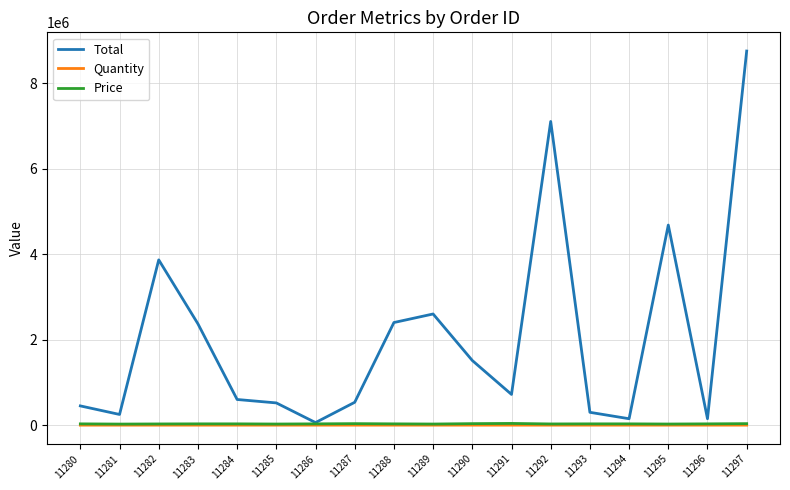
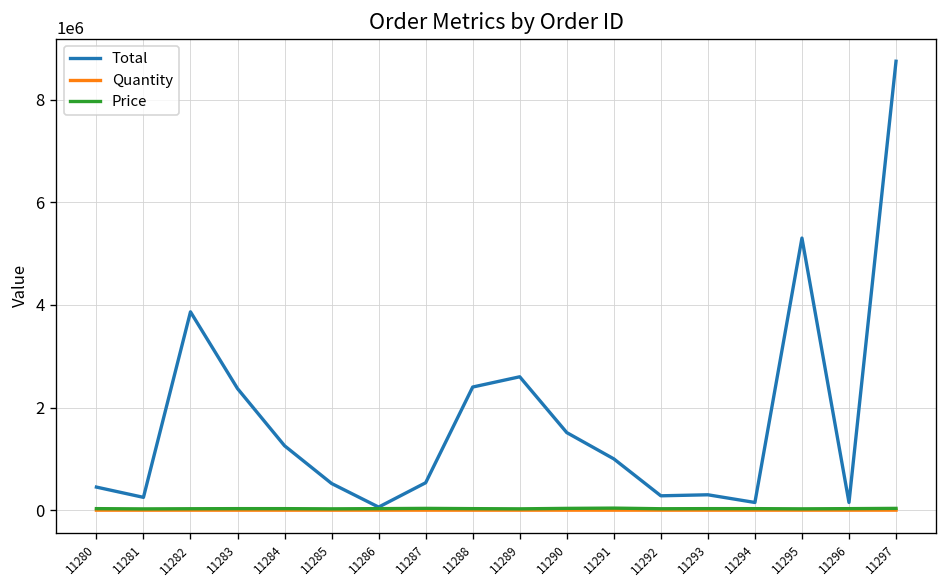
  {
    "Total": {
      "11280": 500000,
      "11281": 300000,
      "11282": 3900000,
      "11283": 2400000,
-     "11284": 600000,
+     "11284": 1300000,
      "11285": 500000,
      "11287": 500000,
      "11288": 2400000,
      "11289": 2600000,
      "11290": 1500000,
-     "11291": 700000,
-     "11292": 7100000,
+     "11291": 1000000,
+     "11292": 300000,
      "11293": 300000,
      "11294": 200000,
-     "11295": 4700000,
+     "11295": 5300000,
      "11296": 200000,
      "11297": 8800000
    }
  }
